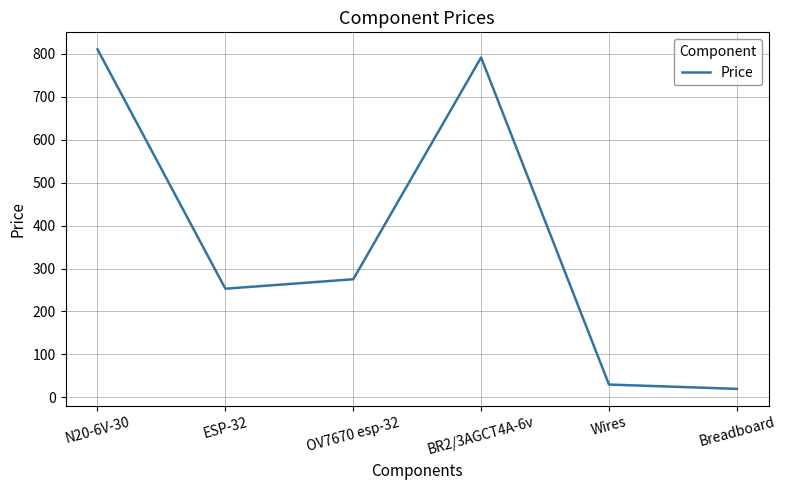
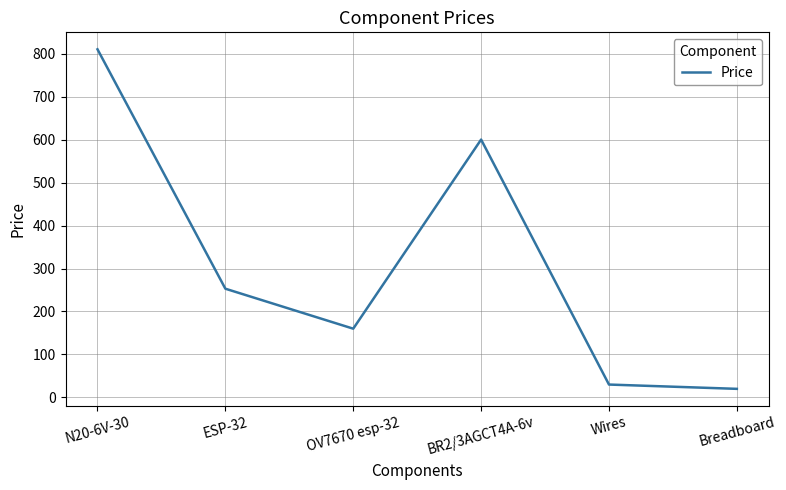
  {
    "N20-6V-30": 810,
    "ESP-32": 250,
-   "OV7670 esp-32": 280,
-   "BR2/3AGCT4A-6v": 790,
+   "OV7670 esp-32": 160,
+   "BR2/3AGCT4A-6v": 600,
    "Wires": 30,
    "Breadboard": 20
  }
